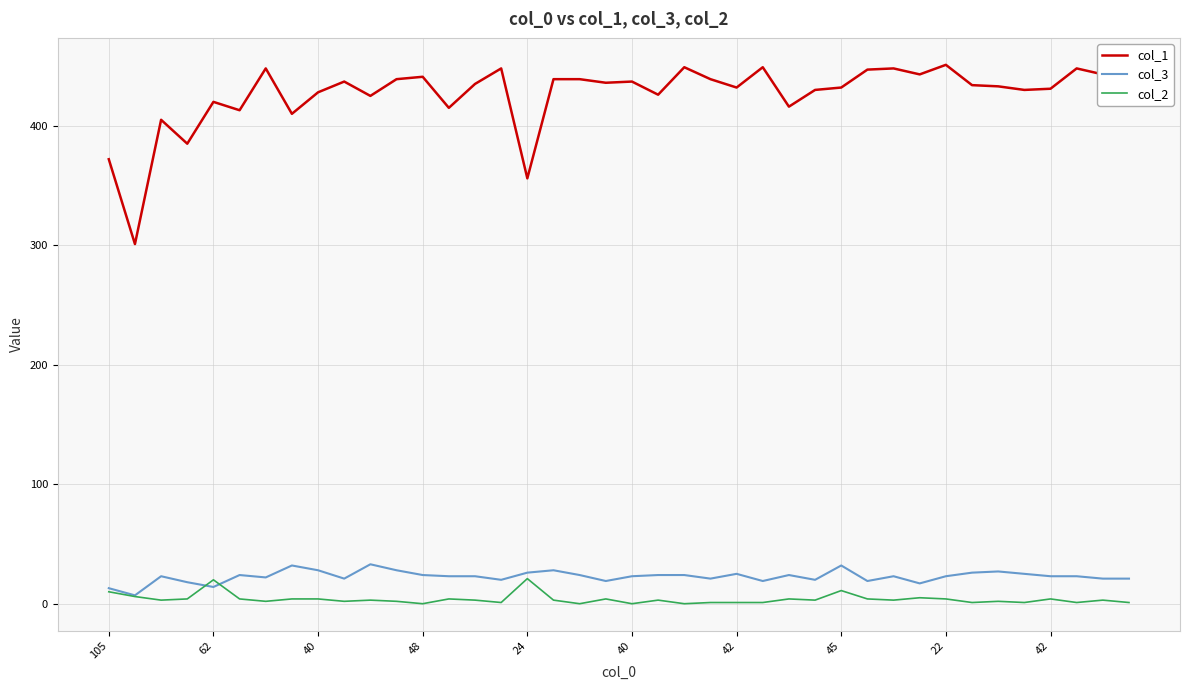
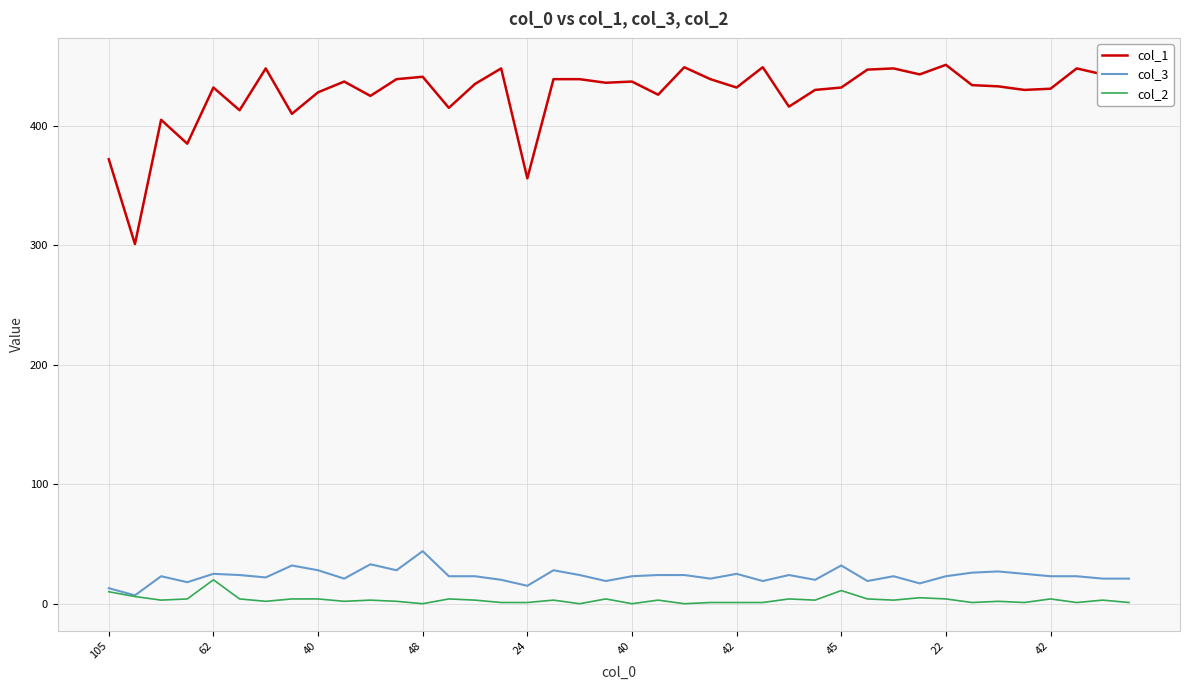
  {
    "col_1": {
      "105": 372,
-     "62": 420,
+     "62": 432,
      "48": 441,
      "24": 356,
      "45": 432
    },
    "col_3": {
      "105": 13,
-     "62": 14,
-     "48": 24,
-     "24": 26,
+     "62": 25,
+     "48": 44,
+     "24": 15,
      "45": 32
    },
    "col_2": {
      "105": 10,
      "62": 20,
      "48": 0,
-     "24": 21,
+     "24": 1,
      "45": 11
    }
  }
